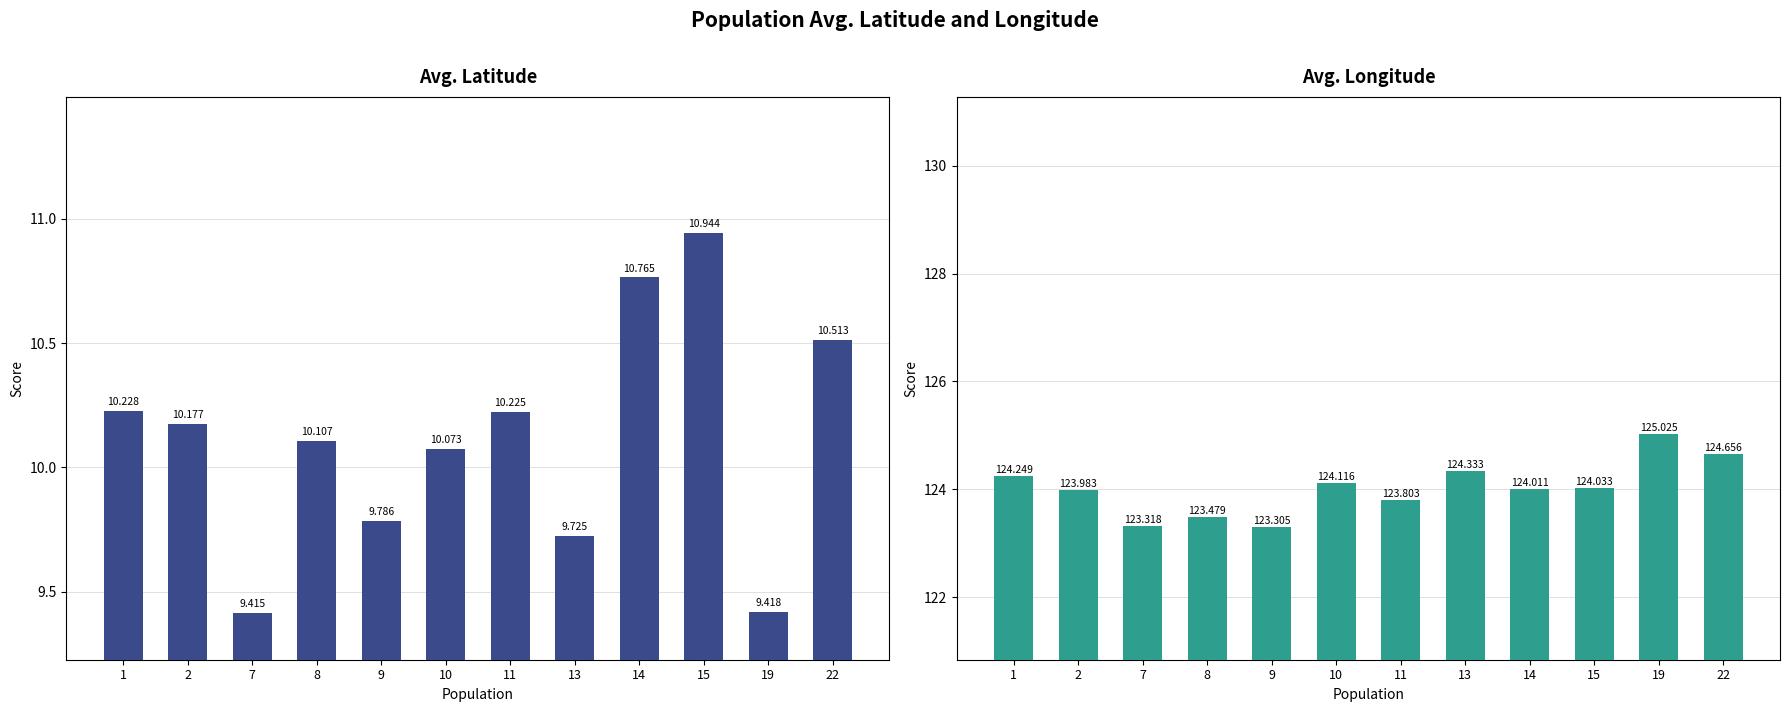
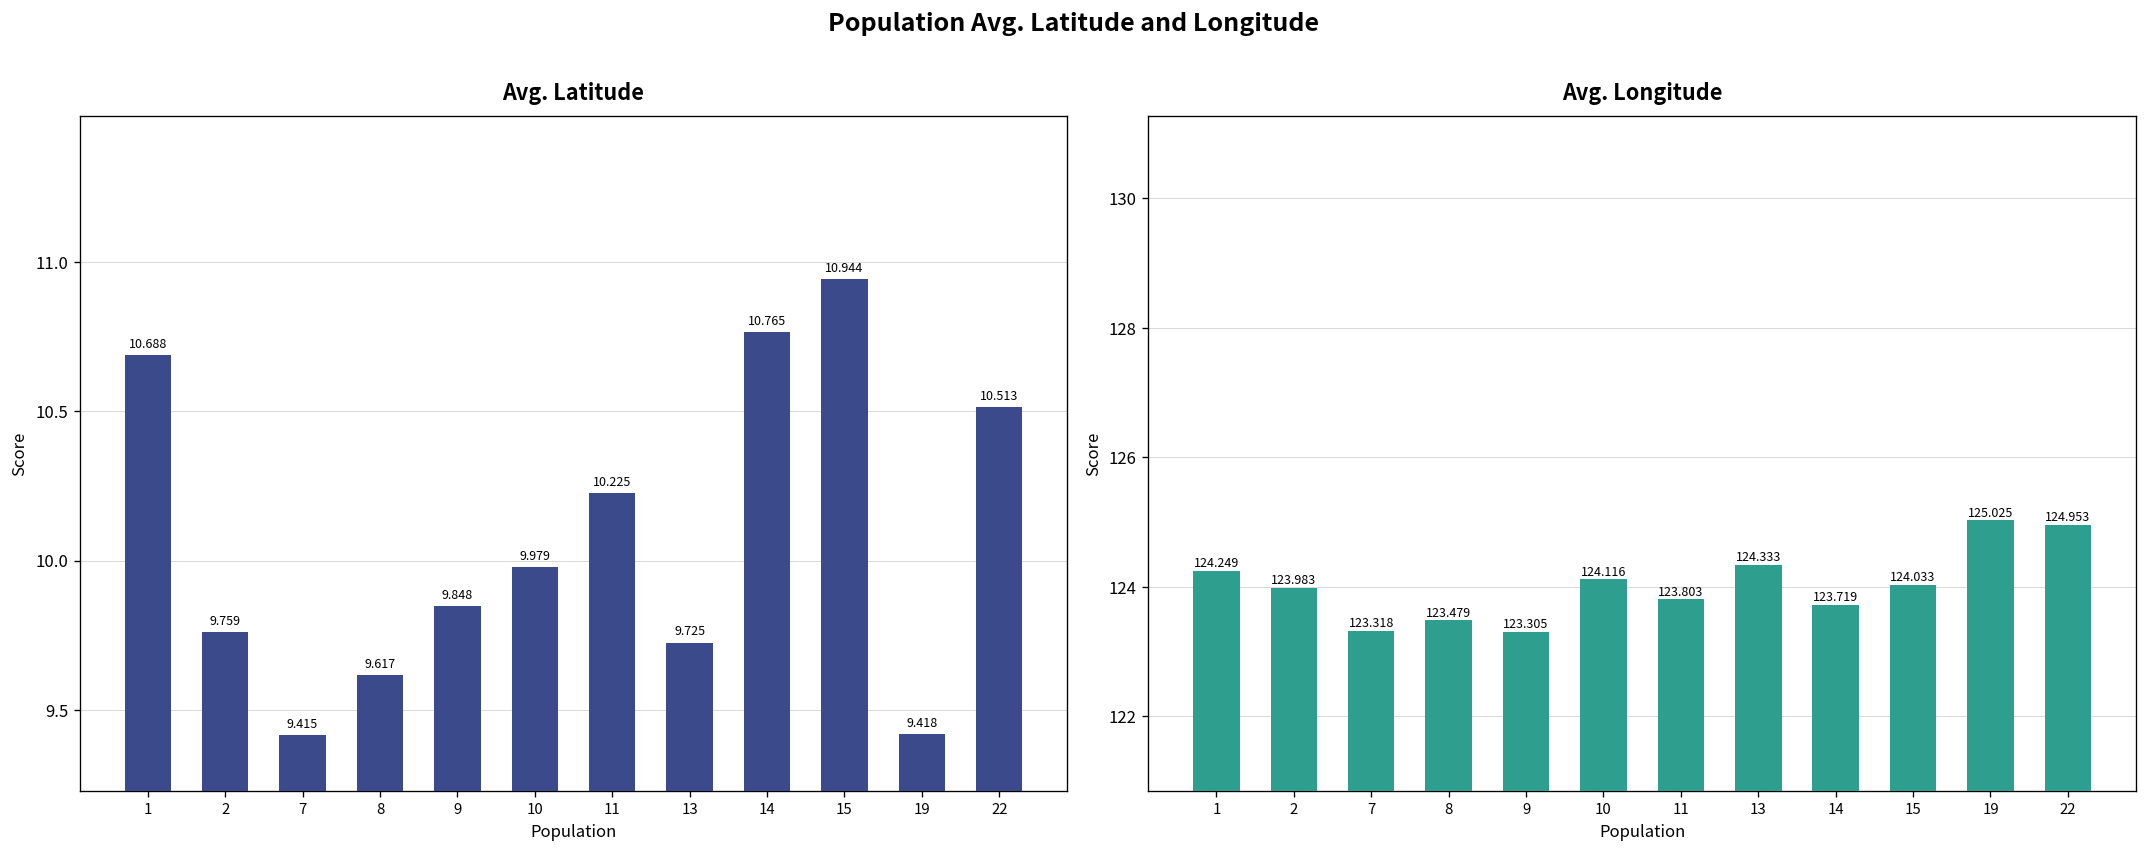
  {
    "Avg. Latitude": {
-     "1": 10.228,
-     "2": 10.177,
+     "1": 10.688,
+     "2": 9.759,
      "7": 9.415,
-     "8": 10.107,
-     "9": 9.786,
-     "10": 10.073,
+     "8": 9.617,
+     "9": 9.848,
+     "10": 9.979,
      "11": 10.225,
      "13": 9.725,
      "14": 10.765,
      "15": 10.944,
      "19": 9.418,
      "22": 10.513
    },
    "Avg. Longitude": {
      "1": 124.249,
      "2": 123.983,
      "7": 123.318,
      "8": 123.479,
      "9": 123.305,
      "10": 124.116,
      "11": 123.803,
      "13": 124.333,
-     "14": 124.011,
+     "14": 123.719,
      "15": 124.033,
      "19": 125.025,
-     "22": 124.656
+     "22": 124.953
    }
  }
